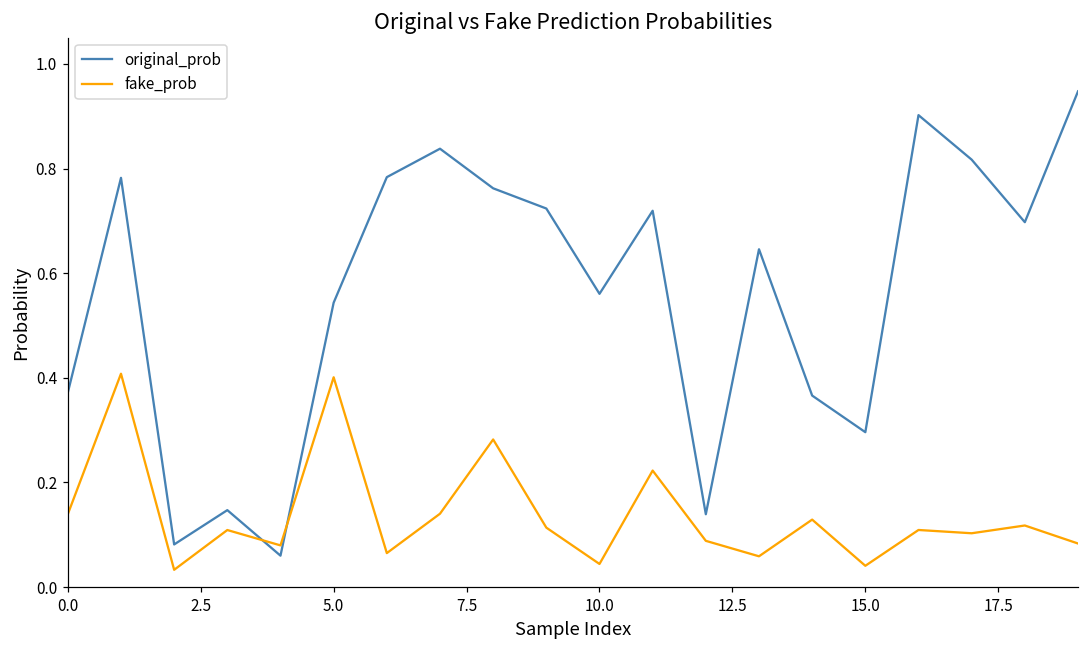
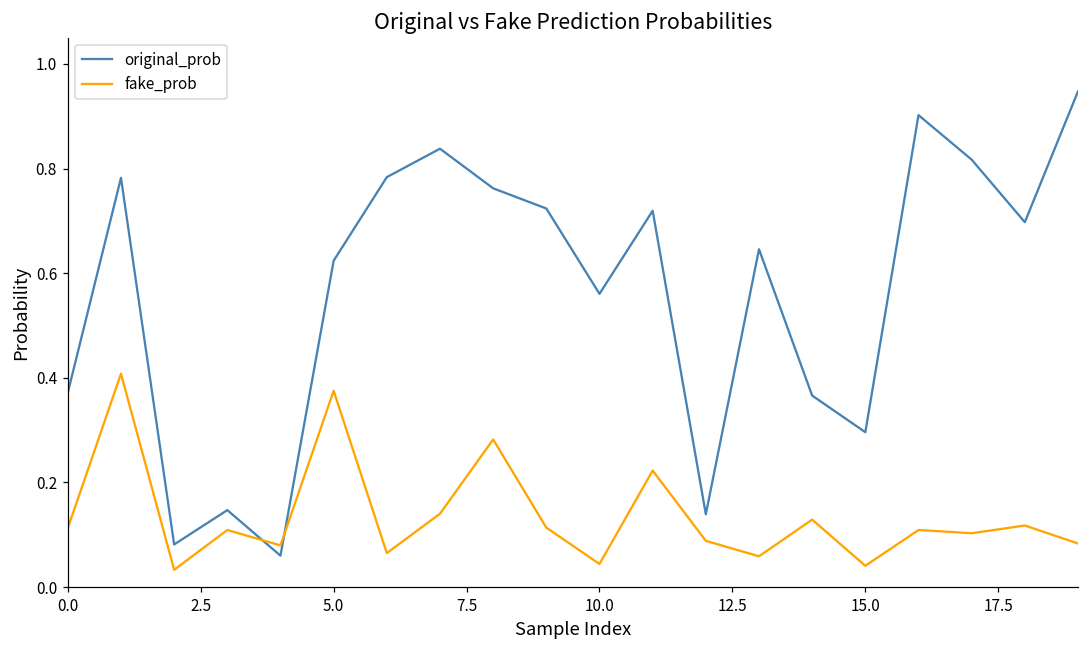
  {
    "original_prob": {
      "0.0": 0.37,
-     "5.0": 0.54,
+     "5.0": 0.62,
      "10.0": 0.56,
      "15.0": 0.30
    },
    "fake_prob": {
-     "0.0": 0.14,
-     "5.0": 0.40,
+     "0.0": 0.11,
+     "5.0": 0.38,
      "10.0": 0.04,
      "15.0": 0.04
    }
  }
